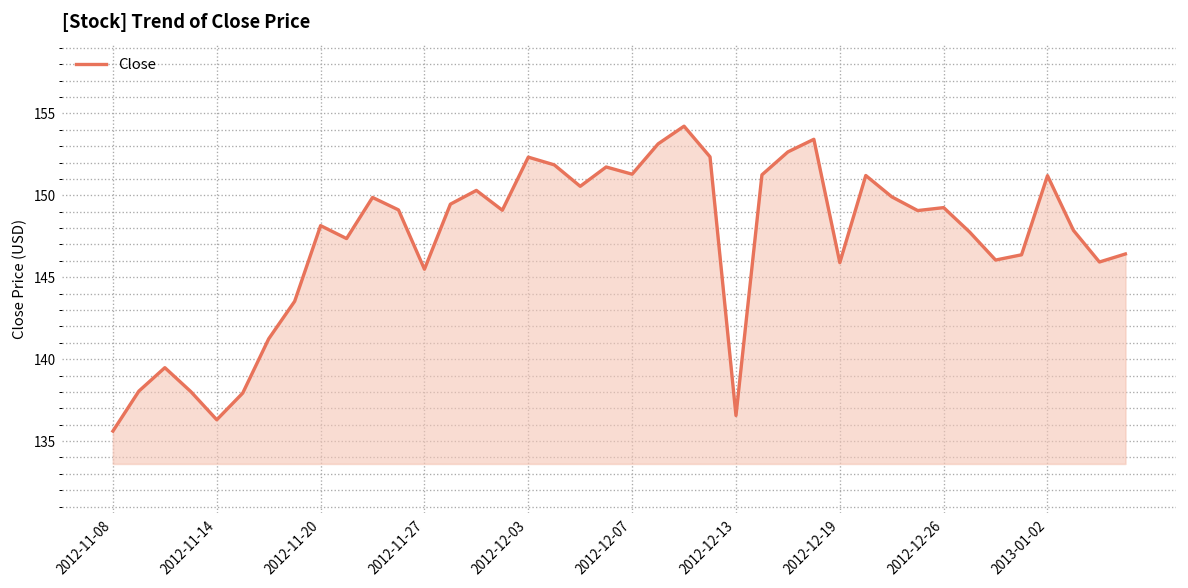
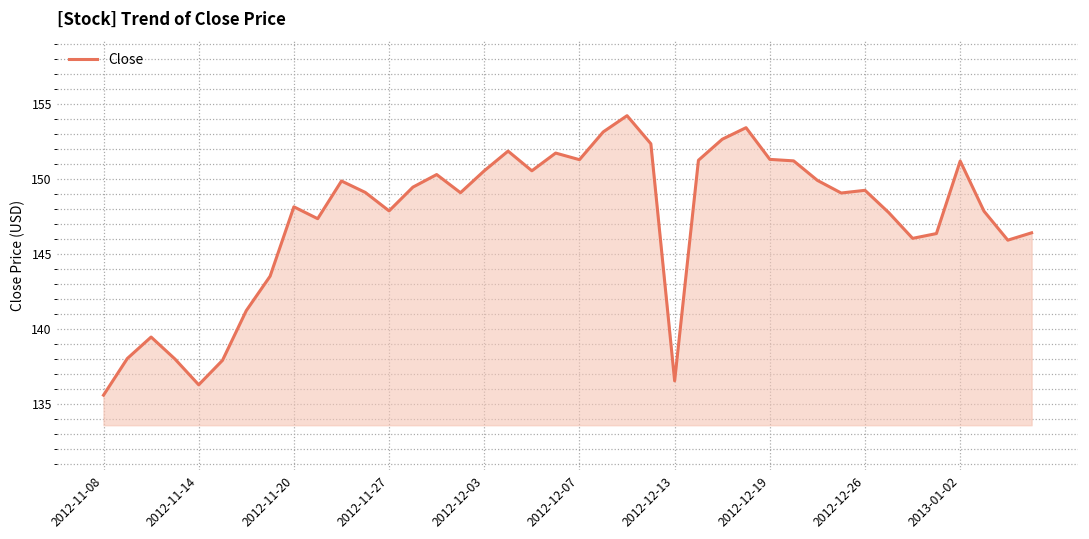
  {
    "2012-11-08": 135.6,
    "2012-11-14": 136.3,
    "2012-11-20": 148.2,
-   "2012-11-27": 145.5,
-   "2012-12-03": 152.3,
+   "2012-11-27": 147.9,
+   "2012-12-03": 150.6,
    "2012-12-07": 151.3,
    "2012-12-13": 136.6,
-   "2012-12-19": 145.9,
+   "2012-12-19": 151.3,
    "2012-12-26": 149.3,
    "2013-01-02": 151.2
  }
